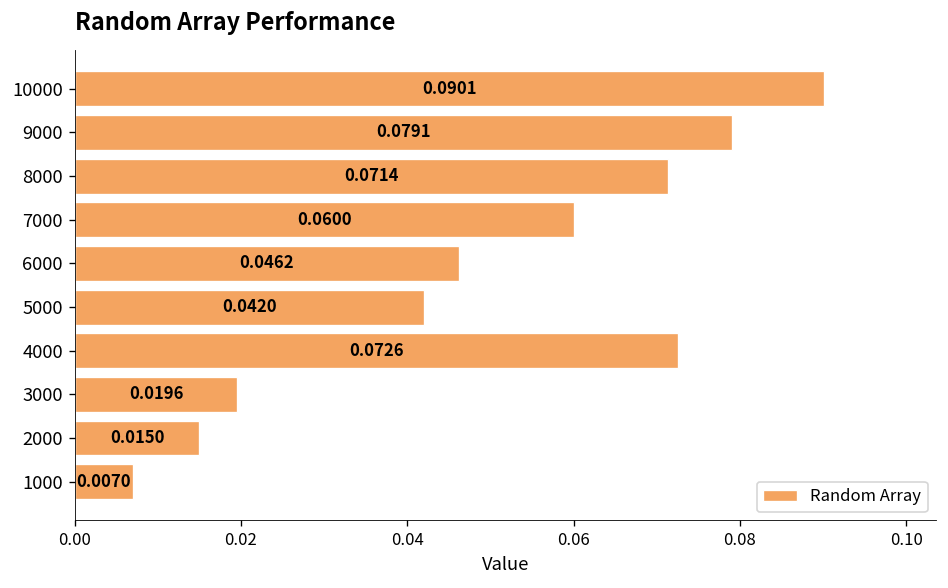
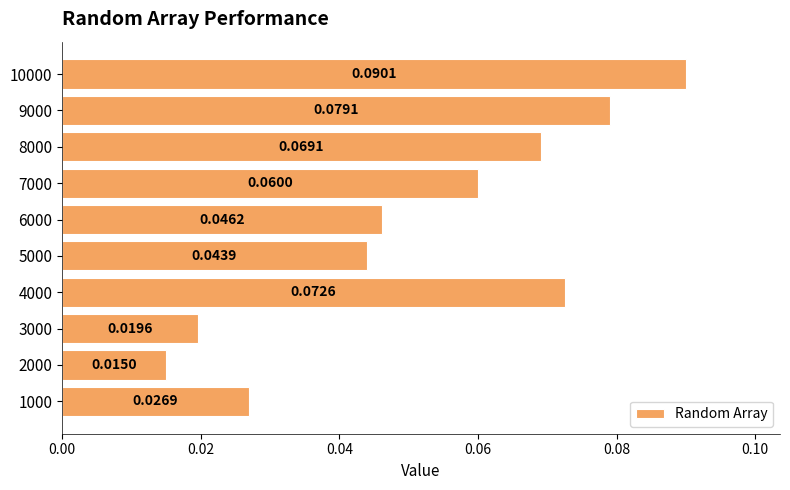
  {
    "10000": 0.0901,
    "9000": 0.0791,
-   "8000": 0.0714,
+   "8000": 0.0691,
    "7000": 0.0600,
    "6000": 0.0462,
-   "5000": 0.0420,
+   "5000": 0.0439,
    "4000": 0.0726,
    "3000": 0.0196,
    "2000": 0.0150,
-   "1000": 0.0070
+   "1000": 0.0269
  }
